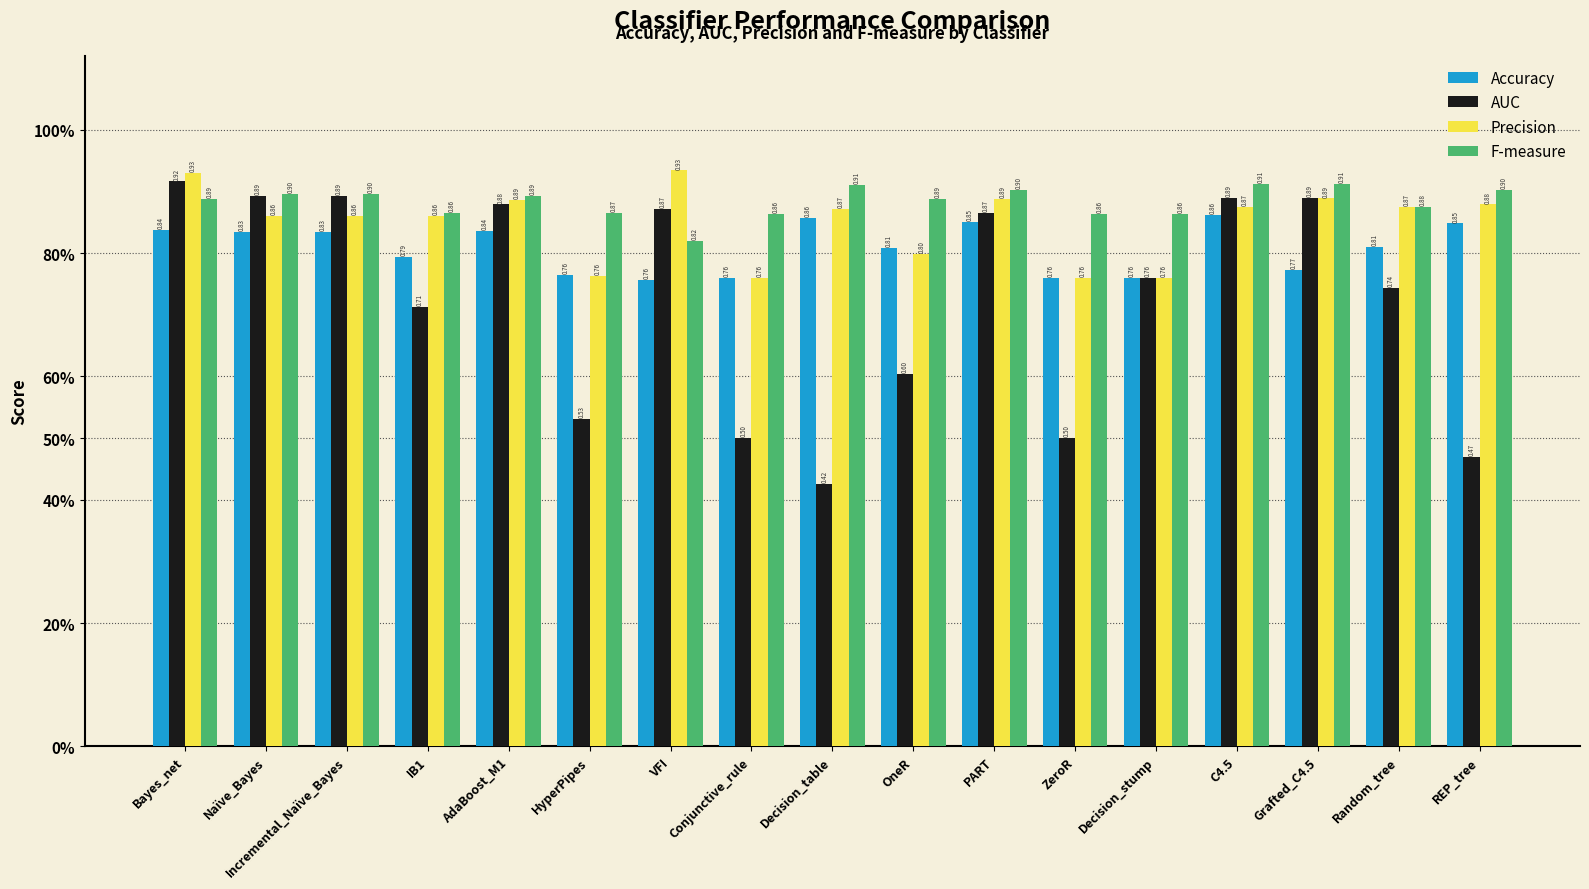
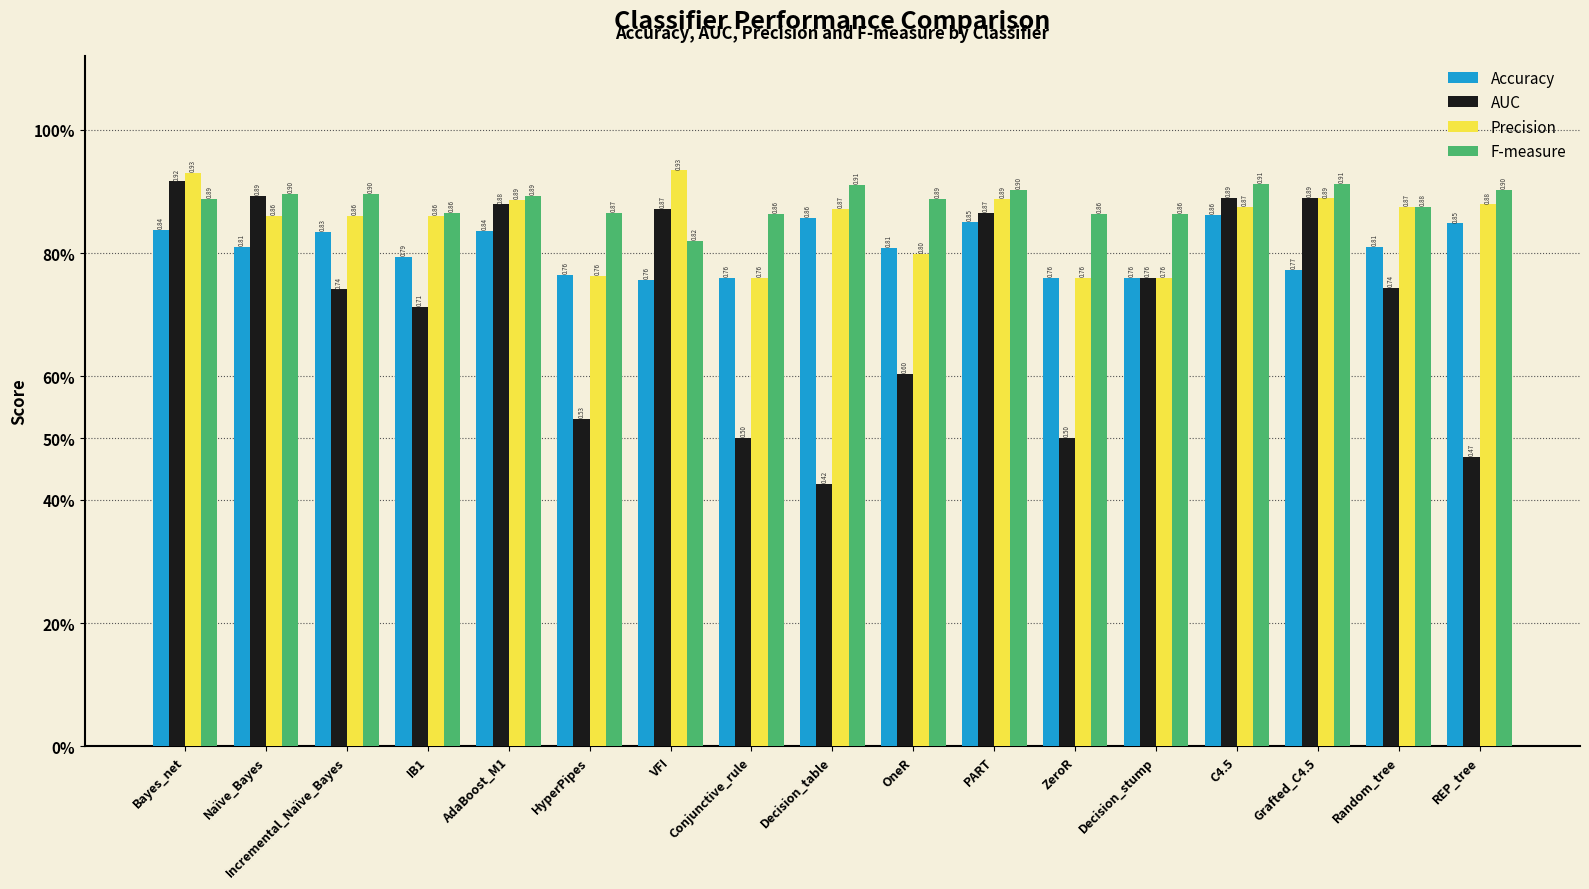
  {
    "Accuracy": {
      "Bayes_net": 0.84,
-     "Naïve_Bayes": 0.83,
+     "Naïve_Bayes": 0.81,
      "Incremental_Naïve_Bayes": 0.83,
      "IB1": 0.79,
      "AdaBoost_M1": 0.84,
      "HyperPipes": 0.76,
      "VFI": 0.76,
      "Conjunctive_rule": 0.76,
      "Decision_table": 0.86,
      "OneR": 0.81,
      "PART": 0.85,
      "ZeroR": 0.76,
      "Decision_stump": 0.76,
      "C4.5": 0.86,
      "Grafted_C4.5": 0.77,
      "Random_tree": 0.81,
      "REP_tree": 0.85
    },
    "AUC": {
      "Bayes_net": 0.92,
      "Naïve_Bayes": 0.89,
-     "Incremental_Naïve_Bayes": 0.89,
+     "Incremental_Naïve_Bayes": 0.74,
      "IB1": 0.71,
      "AdaBoost_M1": 0.88,
      "HyperPipes": 0.53,
      "VFI": 0.87,
      "Conjunctive_rule": 0.50,
      "Decision_table": 0.42,
      "OneR": 0.60,
      "PART": 0.87,
      "ZeroR": 0.50,
      "Decision_stump": 0.76,
      "C4.5": 0.89,
      "Grafted_C4.5": 0.89,
      "Random_tree": 0.74,
      "REP_tree": 0.47
    },
    "Precision": {
      "Bayes_net": 0.93,
      "Naïve_Bayes": 0.86,
      "Incremental_Naïve_Bayes": 0.86,
      "IB1": 0.86,
      "AdaBoost_M1": 0.89,
      "HyperPipes": 0.76,
      "VFI": 0.93,
      "Conjunctive_rule": 0.76,
      "Decision_table": 0.87,
      "OneR": 0.80,
      "PART": 0.89,
      "ZeroR": 0.76,
      "Decision_stump": 0.76,
      "C4.5": 0.87,
      "Grafted_C4.5": 0.89,
      "Random_tree": 0.87,
      "REP_tree": 0.88
    },
    "F-measure": {
      "Bayes_net": 0.89,
      "Naïve_Bayes": 0.90,
      "Incremental_Naïve_Bayes": 0.90,
      "IB1": 0.86,
      "AdaBoost_M1": 0.89,
      "HyperPipes": 0.87,
      "VFI": 0.82,
      "Conjunctive_rule": 0.86,
      "Decision_table": 0.91,
      "OneR": 0.89,
      "PART": 0.90,
      "ZeroR": 0.86,
      "Decision_stump": 0.86,
      "C4.5": 0.91,
      "Grafted_C4.5": 0.91,
      "Random_tree": 0.88,
      "REP_tree": 0.90
    }
  }
